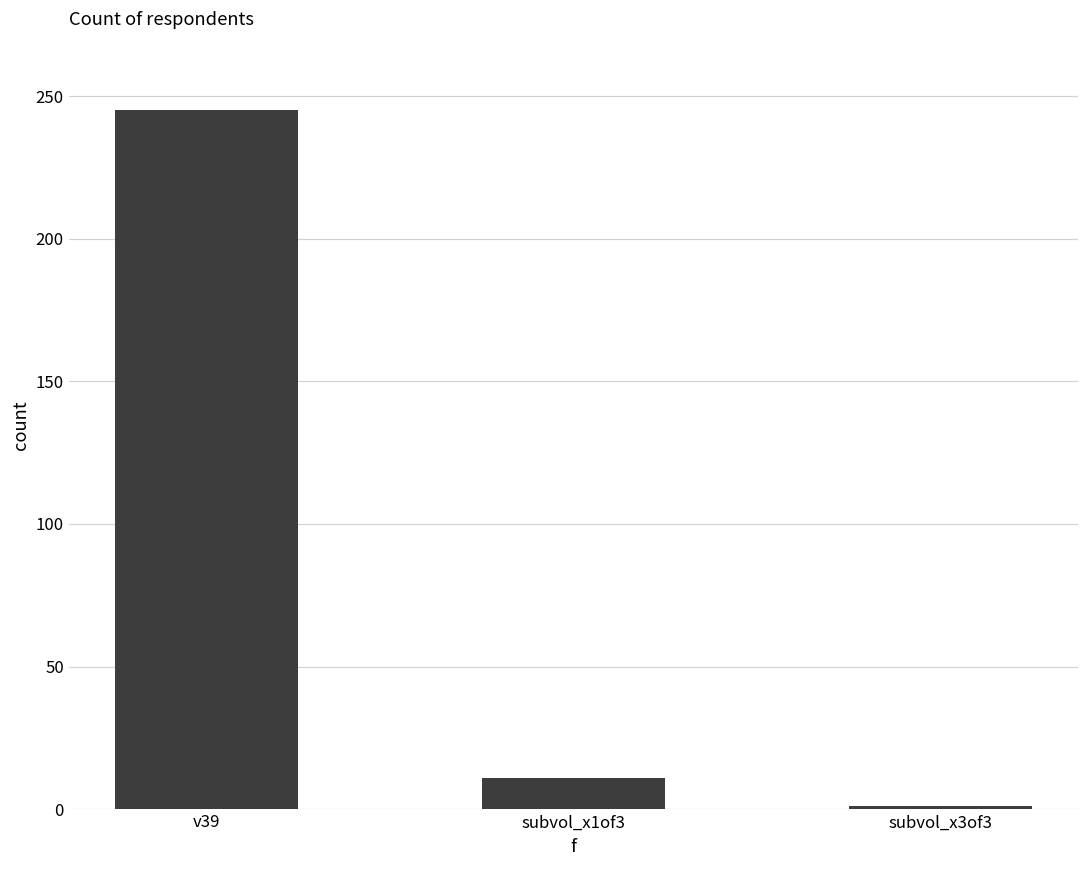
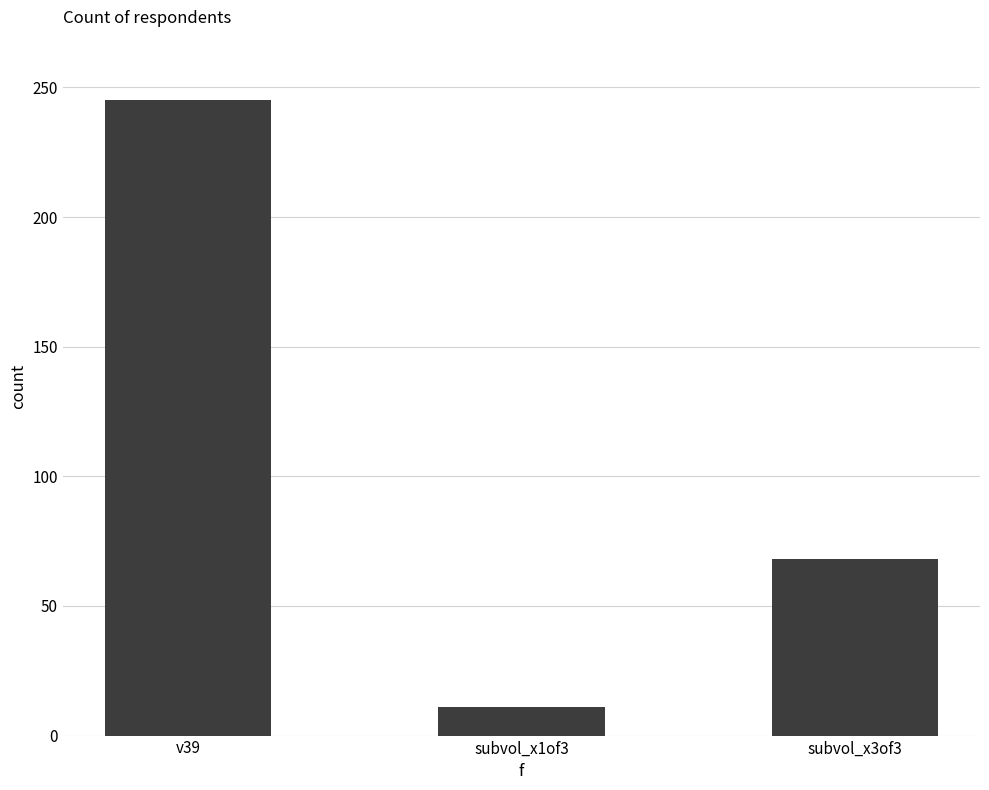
  {
    "v39": 245,
    "subvol_x1of3": 11,
-   "subvol_x3of3": 1
+   "subvol_x3of3": 68
  }
